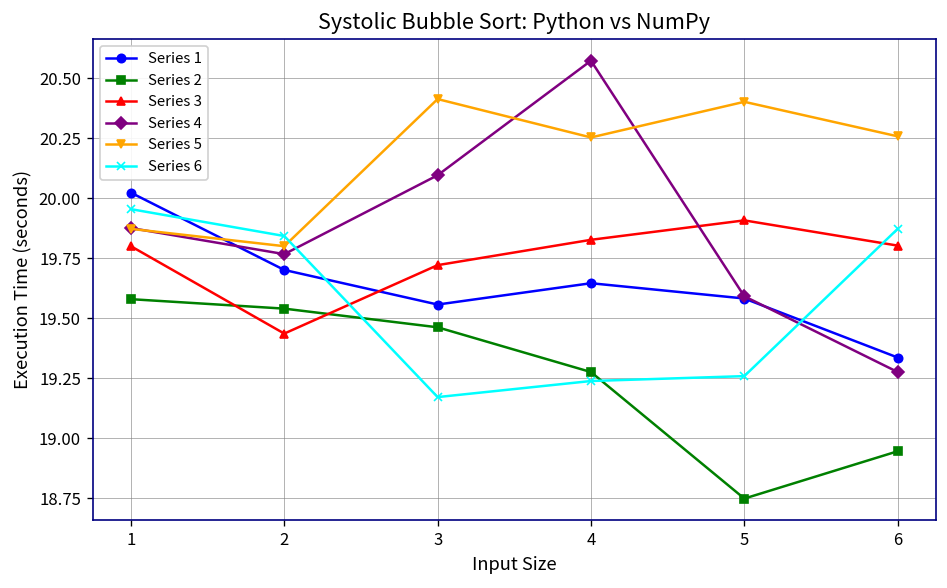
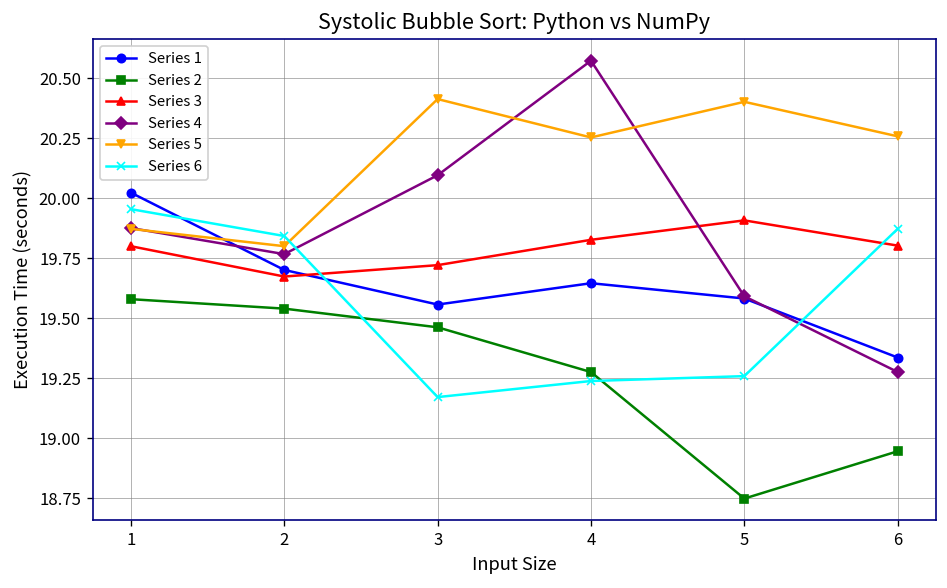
  {
    "Series 1": {
      "1": 20.02,
      "2": 19.70,
      "3": 19.56,
      "4": 19.65,
      "6": 19.34
    },
    "Series 2": {
      "1": 19.58,
      "2": 19.54,
      "3": 19.46,
      "4": 19.28,
      "5": 18.75,
      "6": 18.95
    },
    "Series 3": {
      "1": 19.80,
-     "2": 19.44,
+     "2": 19.67,
      "3": 19.72,
      "4": 19.83,
      "5": 19.91,
      "6": 19.80
    },
    "Series 4": {
      "2": 19.77,
      "3": 20.10,
      "4": 20.57,
      "6": 19.28
    },
    "Series 5": {
      "2": 19.80,
      "3": 20.41,
      "4": 20.25,
      "5": 20.40,
      "6": 20.26
    },
    "Series 6": {
      "1": 19.96,
      "2": 19.84,
      "3": 19.17,
      "4": 19.24,
      "5": 19.26,
      "6": 19.87
    }
  }
